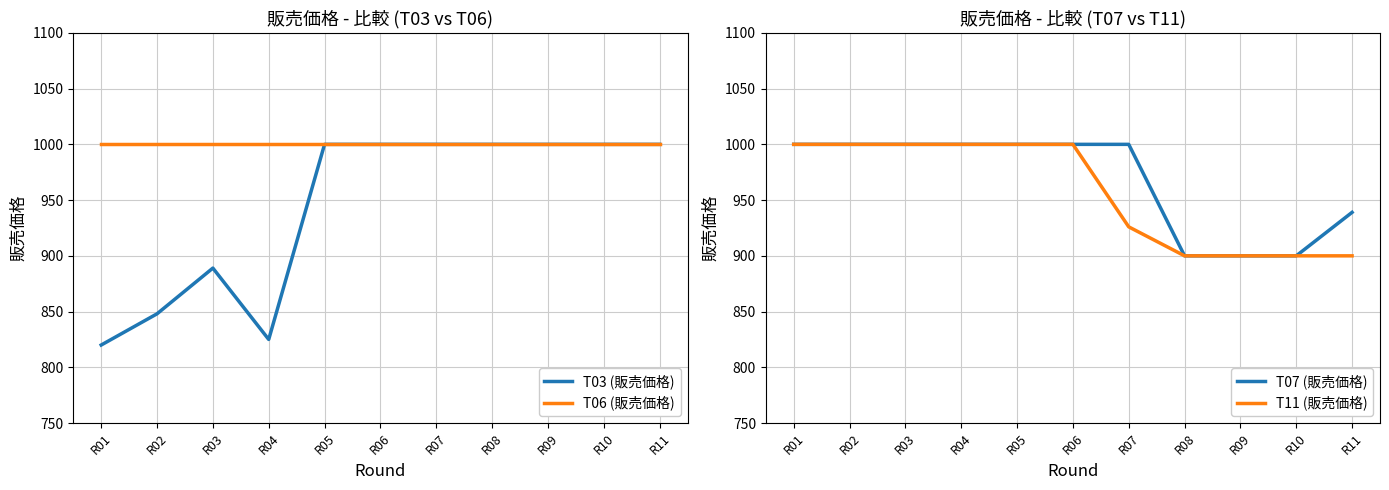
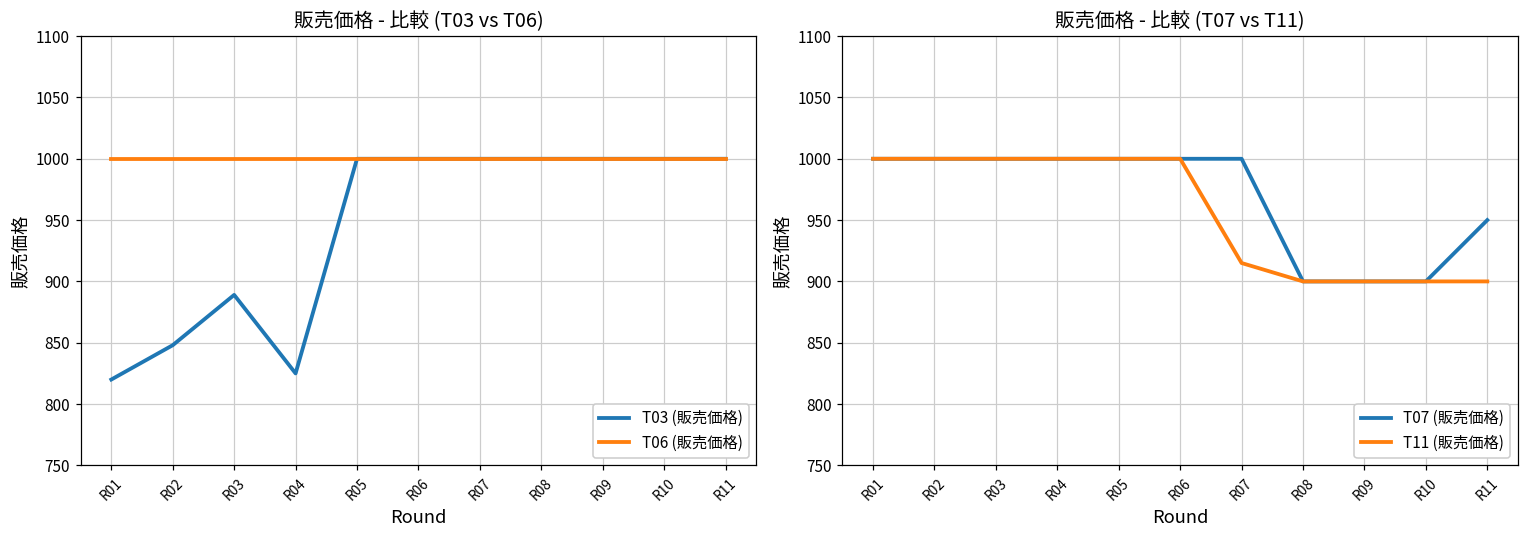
  {
    "販売価格 - 比較 (T03 vs T06)": {
      "T03 (販売価格)": {
        "R01": 820,
        "R02": 848,
        "R03": 889,
        "R04": 825
      },
      "T06 (販売価格)": {
        "R01": 1000,
        "R02": 1000,
        "R03": 1000,
        "R04": 1000
      }
    },
    "販売価格 - 比較 (T07 vs T11)": {
      "T07 (販売価格)": {
        "R07": 1000,
-       "R11": 939
+       "R11": 950
      },
      "T11 (販売価格)": {
-       "R07": 926,
+       "R07": 915,
        "R11": 900
      }
    }
  }
